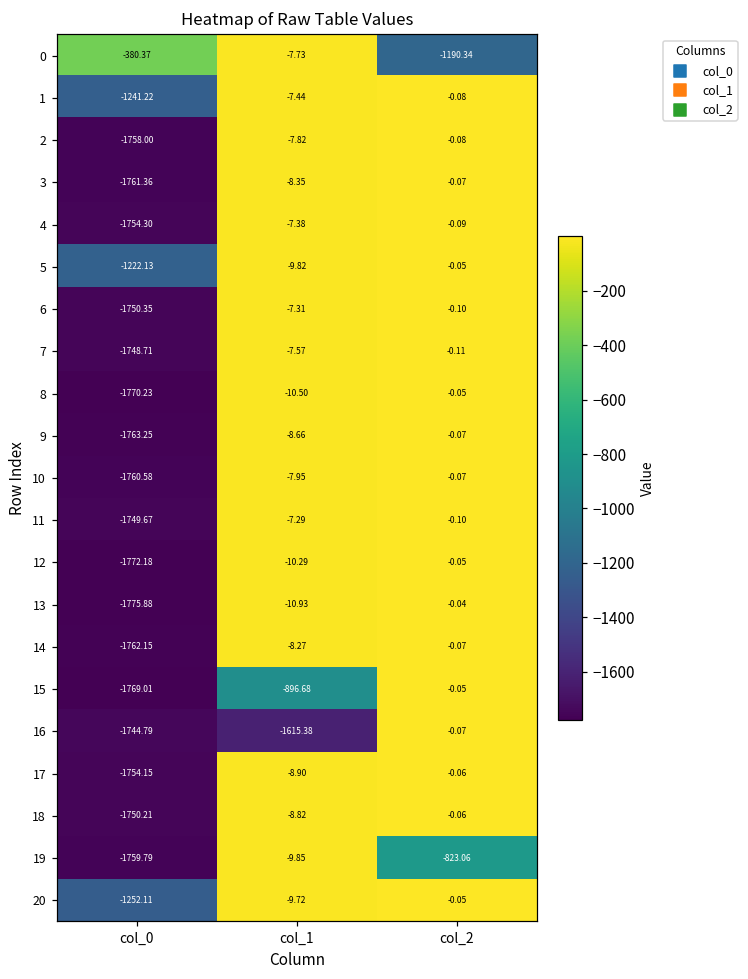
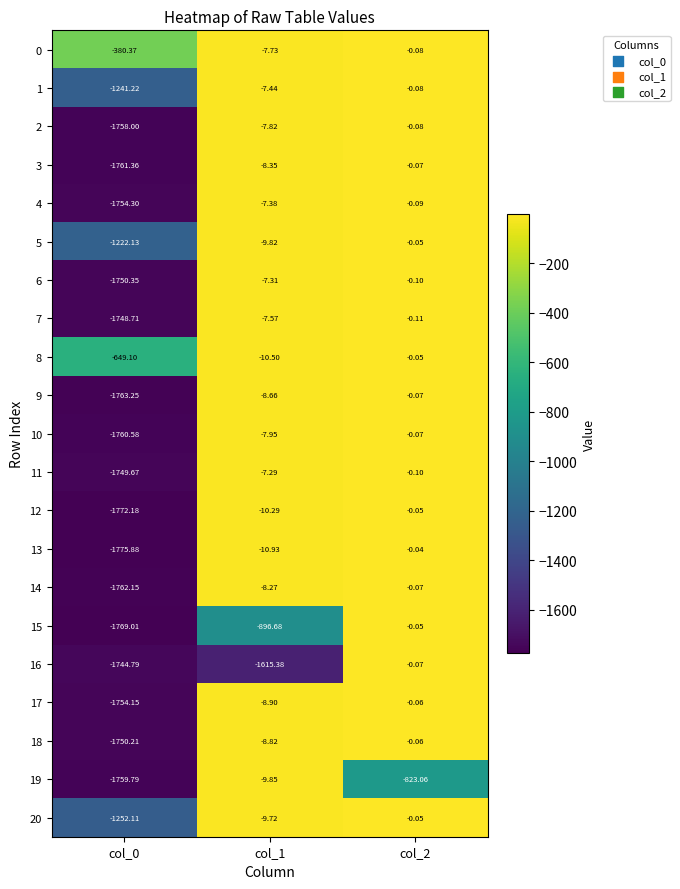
  {
    "0": {
      "col_0": -380.37,
      "col_1": -7.73,
-     "col_2": -1190.34
+     "col_2": -0.08
    },
    "1": {
      "col_0": -1241.22,
      "col_1": -7.44,
      "col_2": -0.08
    },
    "2": {
      "col_0": -1758.00,
      "col_1": -7.82,
      "col_2": -0.08
    },
    "3": {
      "col_0": -1761.36,
      "col_1": -8.35,
      "col_2": -0.07
    },
    "4": {
      "col_0": -1754.30,
      "col_1": -7.38,
      "col_2": -0.09
    },
    "5": {
      "col_0": -1222.13,
      "col_1": -9.82,
      "col_2": -0.05
    },
    "6": {
      "col_0": -1750.35,
      "col_1": -7.31,
      "col_2": -0.10
    },
    "7": {
      "col_0": -1748.71,
      "col_1": -7.57,
      "col_2": -0.11
    },
    "8": {
-     "col_0": -1770.23,
+     "col_0": -649.10,
      "col_1": -10.50,
      "col_2": -0.05
    },
    "9": {
      "col_0": -1763.25,
      "col_1": -8.66,
      "col_2": -0.07
    },
    "10": {
      "col_0": -1760.58,
      "col_1": -7.95,
      "col_2": -0.07
    },
    "11": {
      "col_0": -1749.67,
      "col_1": -7.29,
      "col_2": -0.10
    },
    "12": {
      "col_0": -1772.18,
      "col_1": -10.29,
      "col_2": -0.05
    },
    "13": {
      "col_0": -1775.88,
      "col_1": -10.93,
      "col_2": -0.04
    },
    "14": {
      "col_0": -1762.15,
      "col_1": -8.27,
      "col_2": -0.07
    },
    "15": {
      "col_0": -1769.01,
      "col_1": -896.68,
      "col_2": -0.05
    },
    "16": {
      "col_0": -1744.79,
      "col_1": -1615.38,
      "col_2": -0.07
    },
    "17": {
      "col_0": -1754.15,
      "col_1": -8.90,
      "col_2": -0.06
    },
    "18": {
      "col_0": -1750.21,
      "col_1": -8.82,
      "col_2": -0.06
    },
    "19": {
      "col_0": -1759.79,
      "col_1": -9.85,
      "col_2": -823.06
    },
    "20": {
      "col_0": -1252.11,
      "col_1": -9.72,
      "col_2": -0.05
    }
  }
